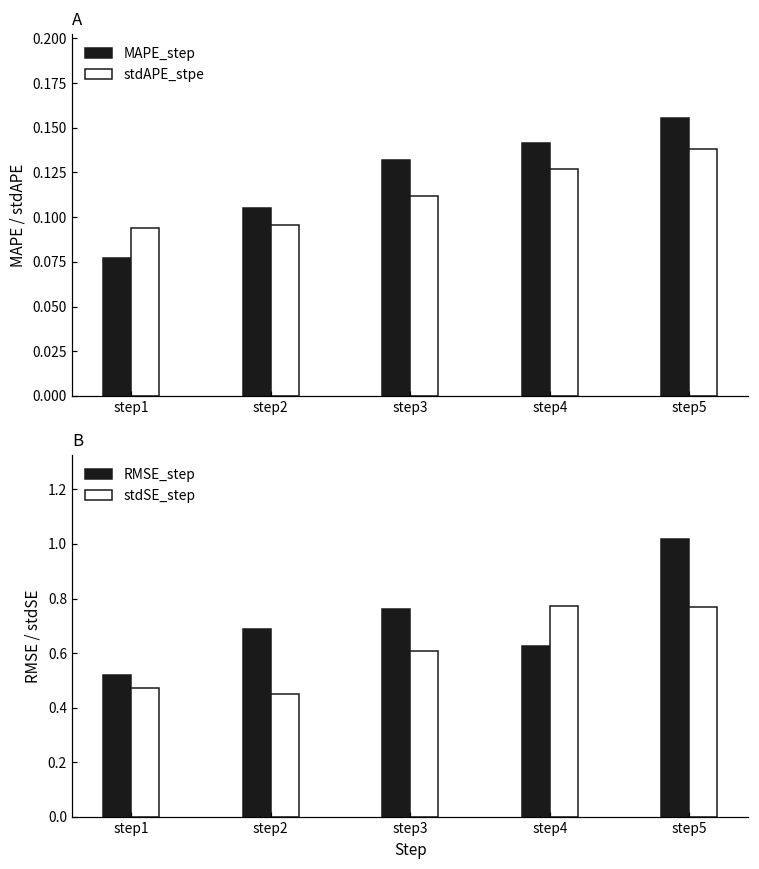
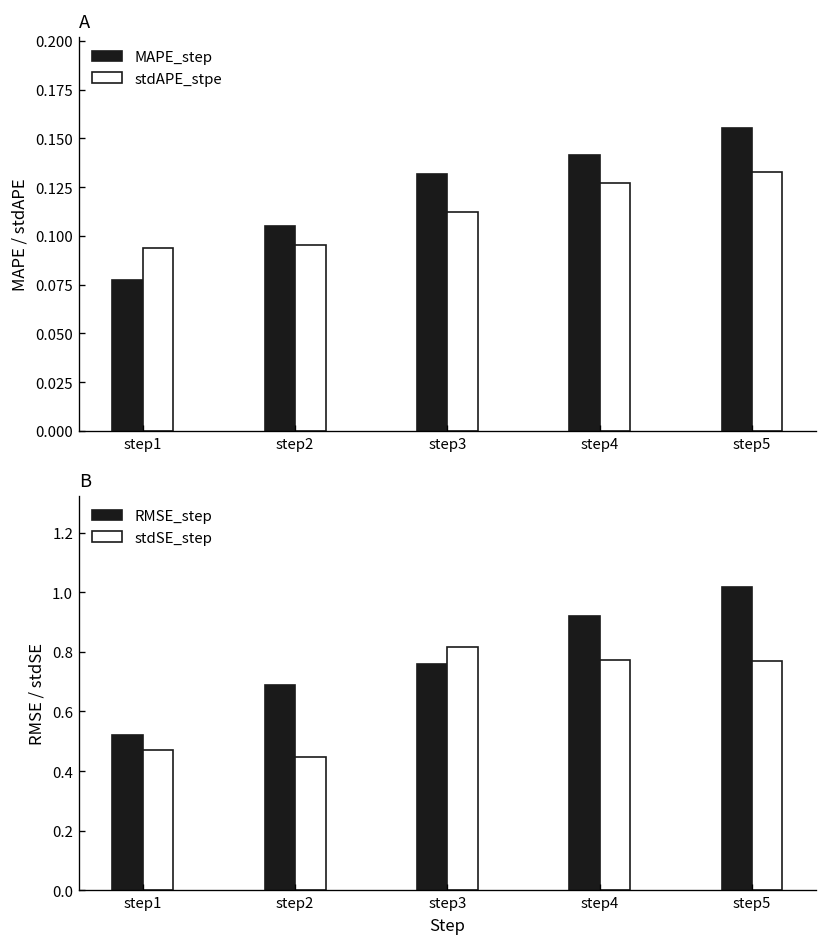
  {
    "A": {
      "MAPE_step": {
        "step1": 0.077,
        "step2": 0.105,
        "step3": 0.132,
        "step4": 0.141,
        "step5": 0.156
      },
      "stdAPE_stpe": {
        "step1": 0.094,
        "step2": 0.095,
        "step3": 0.112,
        "step4": 0.127,
-       "step5": 0.138
+       "step5": 0.133
      }
    },
    "B": {
      "RMSE_step": {
        "step1": 0.52,
        "step2": 0.69,
        "step3": 0.76,
-       "step4": 0.62,
+       "step4": 0.92,
        "step5": 1.02
      },
      "stdSE_step": {
        "step1": 0.47,
        "step2": 0.45,
-       "step3": 0.61,
+       "step3": 0.82,
        "step4": 0.77,
        "step5": 0.77
      }
    }
  }
